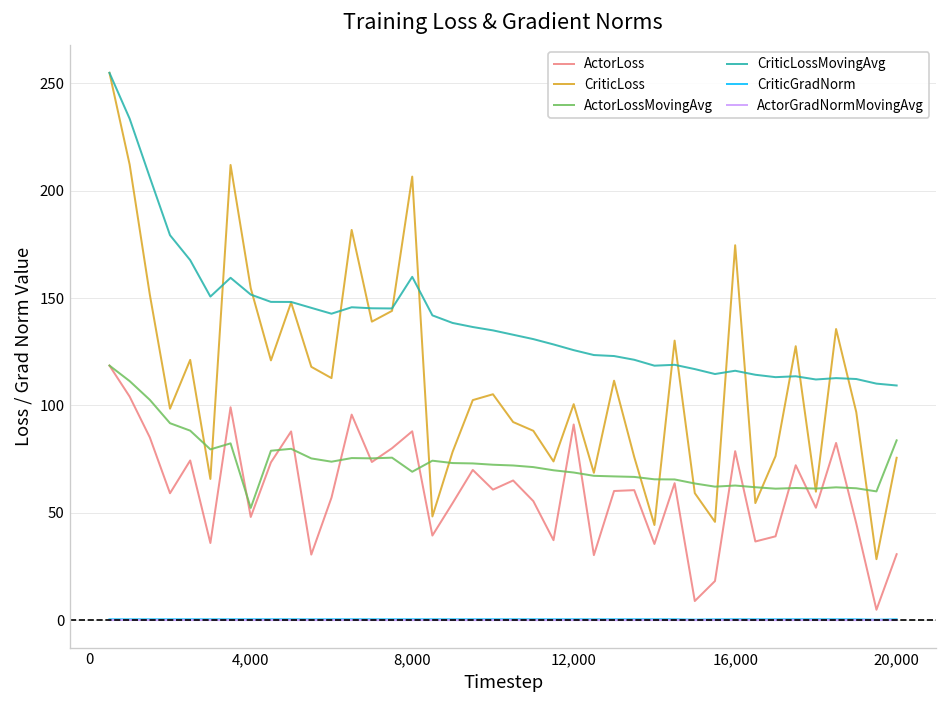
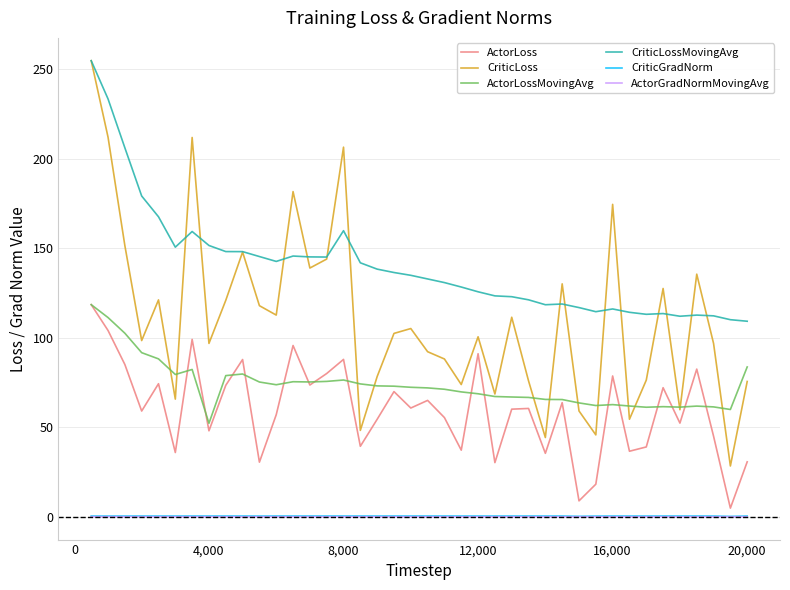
  {
    "ActorLoss": {
      "4,000": 48,
      "8,000": 88,
      "12,000": 91,
      "16,000": 79,
      "20,000": 31
    },
    "CriticLoss": {
-     "4,000": 155,
+     "4,000": 97,
      "8,000": 207,
      "12,000": 101,
      "16,000": 175,
      "20,000": 76
    },
    "ActorLossMovingAvg": {
      "4,000": 52,
-     "8,000": 69,
+     "8,000": 76,
      "12,000": 69,
      "16,000": 63,
      "20,000": 84
    },
    "CriticLossMovingAvg": {
      "4,000": 152,
      "8,000": 160,
      "12,000": 126,
      "16,000": 116,
      "20,000": 109
    }
  }
